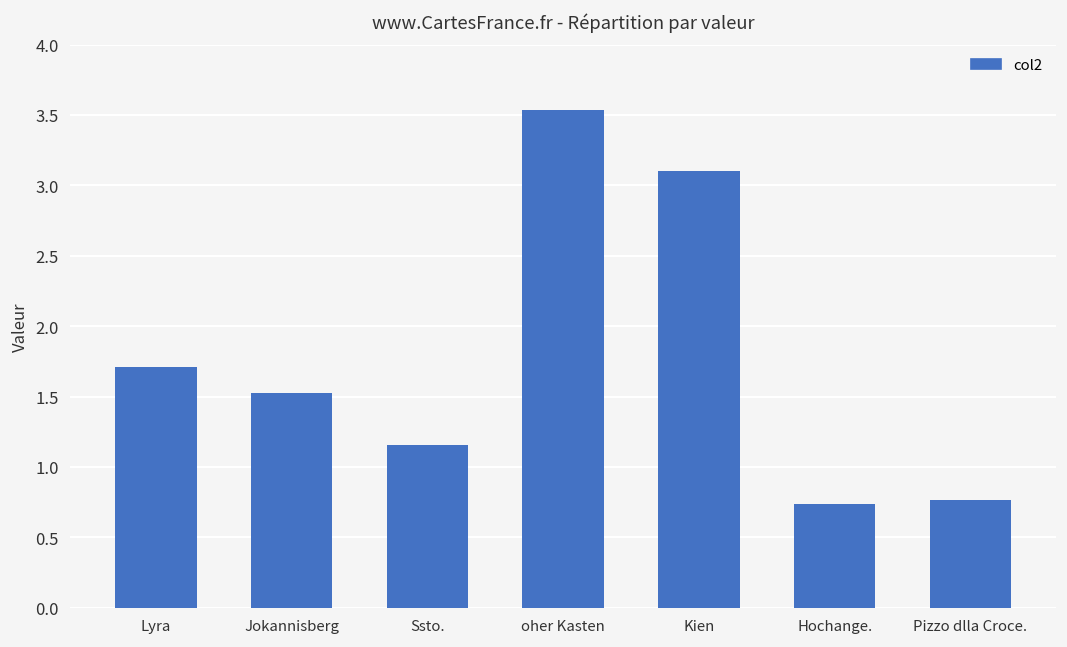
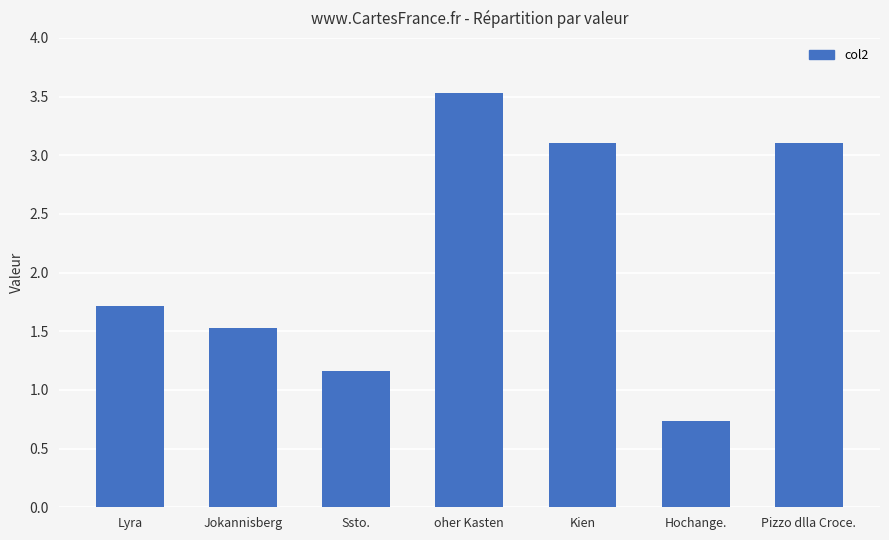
  {
    "Lyra": 1.71,
    "Jokannisberg": 1.53,
    "Ssto.": 1.16,
    "oher Kasten": 3.54,
    "Kien": 3.10,
    "Hochange.": 0.74,
-   "Pizzo dlla Croce.": 0.77
+   "Pizzo dlla Croce.": 3.11
  }
